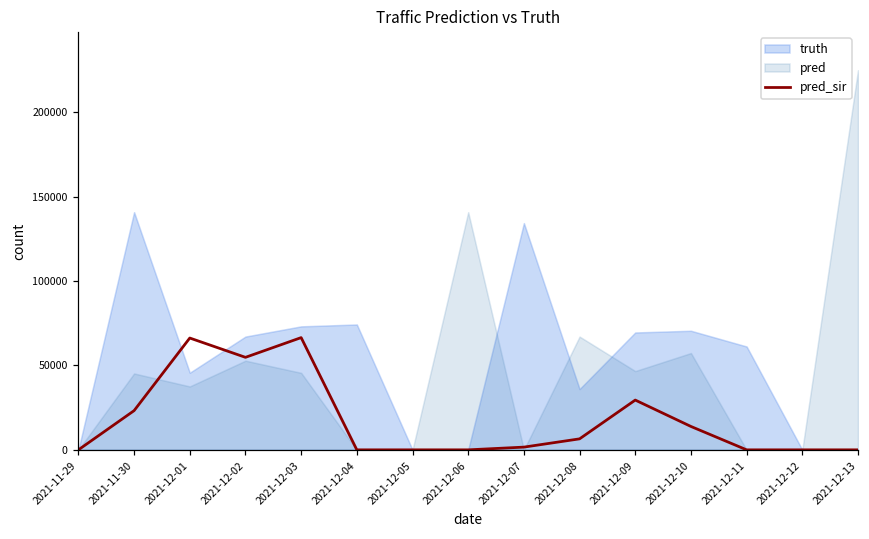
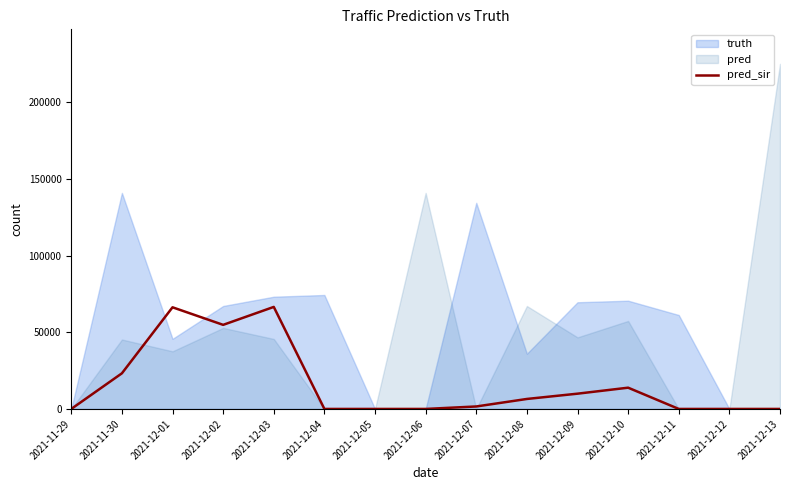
  {
    "pred_sir": {
      "2021-11-30": 23000,
      "2021-12-01": 66000,
      "2021-12-02": 55000,
      "2021-12-03": 67000,
      "2021-12-08": 7000,
-     "2021-12-09": 29000,
+     "2021-12-09": 10000,
      "2021-12-10": 14000
    }
  }
